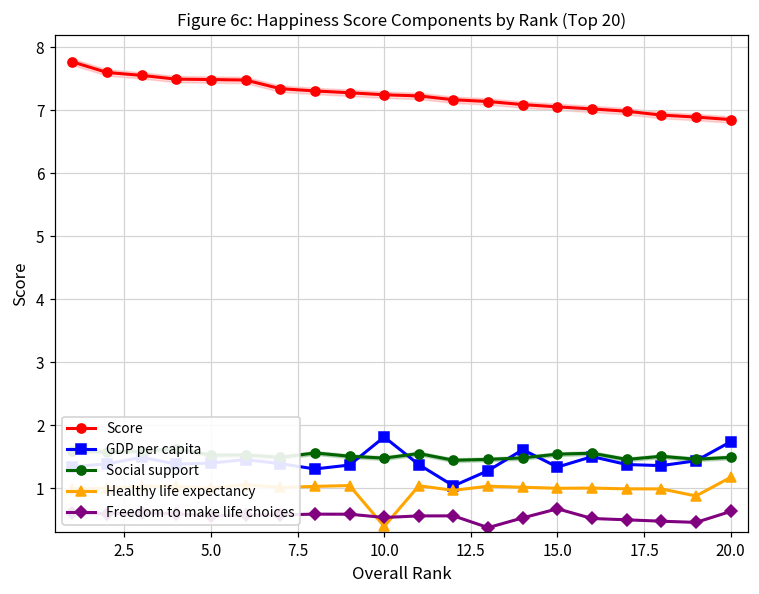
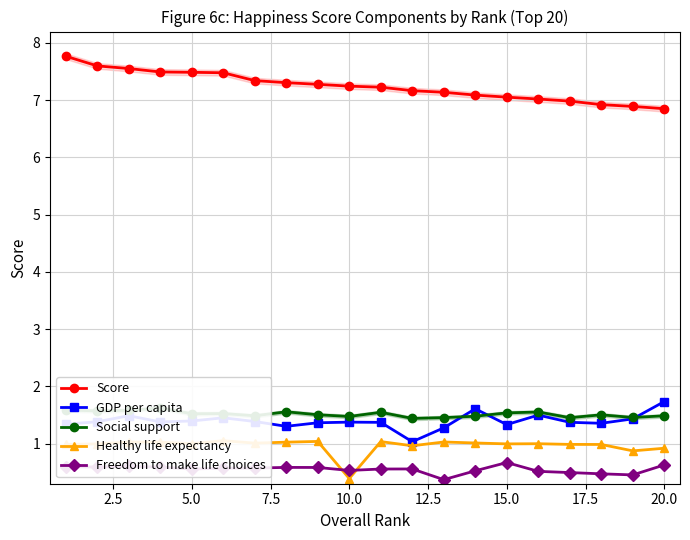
  {
    "GDP per capita": {
-     "10.0": 1.8,
+     "10.0": 1.4,
      "15.0": 1.3,
      "20.0": 1.7
    },
    "Healthy life expectancy": {
      "10.0": 0.4,
      "15.0": 1.0,
-     "20.0": 1.2
+     "20.0": 0.9
    },
    "Freedom to make life choices": {
      "10.0": 0.5,
      "15.0": 0.7,
      "20.0": 0.6
    }
  }
